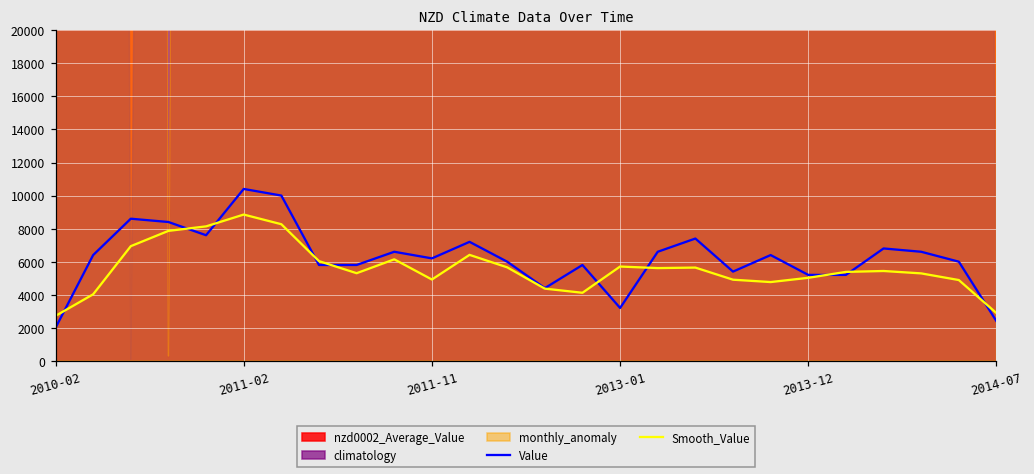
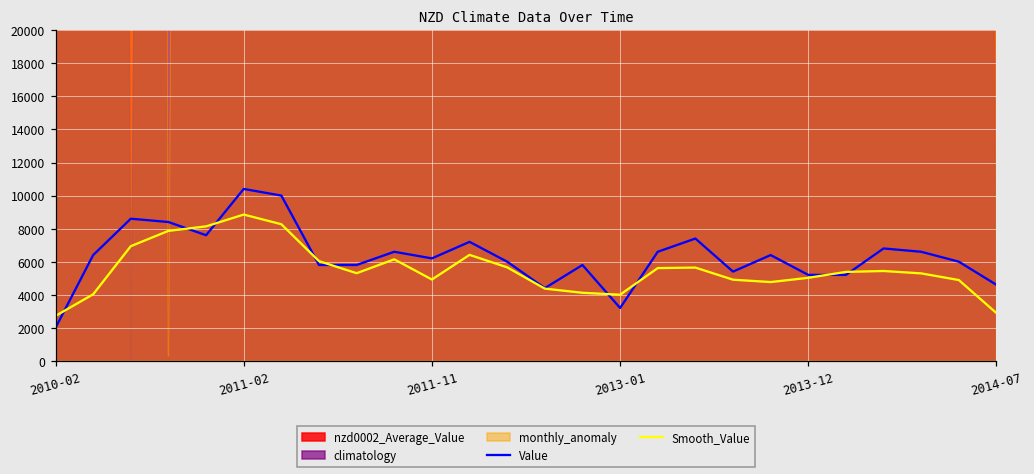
  {
    "Value": {
      "2010-02": 2000,
      "2011-02": 10400,
      "2011-11": 6200,
      "2013-01": 3200,
      "2013-12": 5200,
-     "2014-07": 2400
+     "2014-07": 4600
    },
    "Smooth_Value": {
      "2010-02": 2700,
      "2011-02": 8900,
      "2011-11": 4900,
-     "2013-01": 5700,
+     "2013-01": 4000,
      "2013-12": 5000,
      "2014-07": 2900
    }
  }
